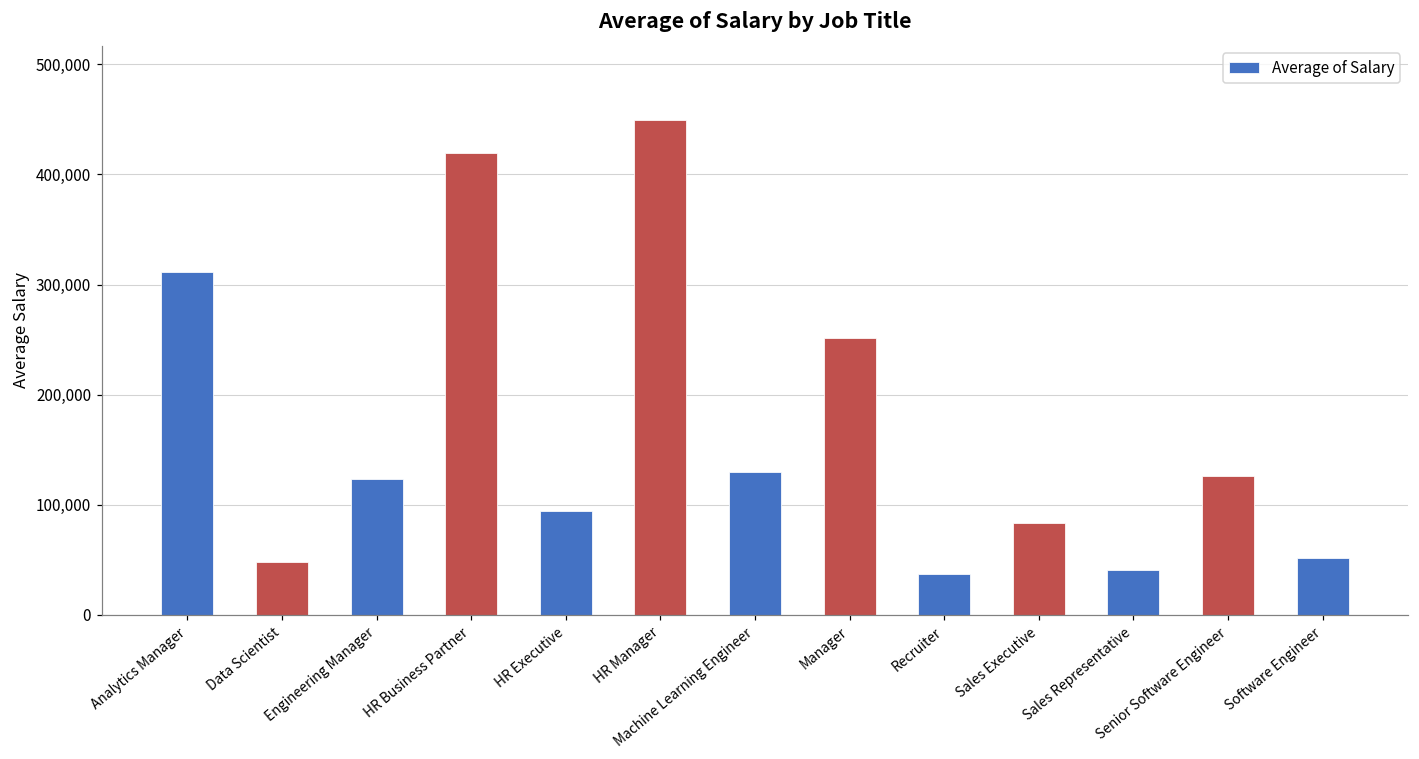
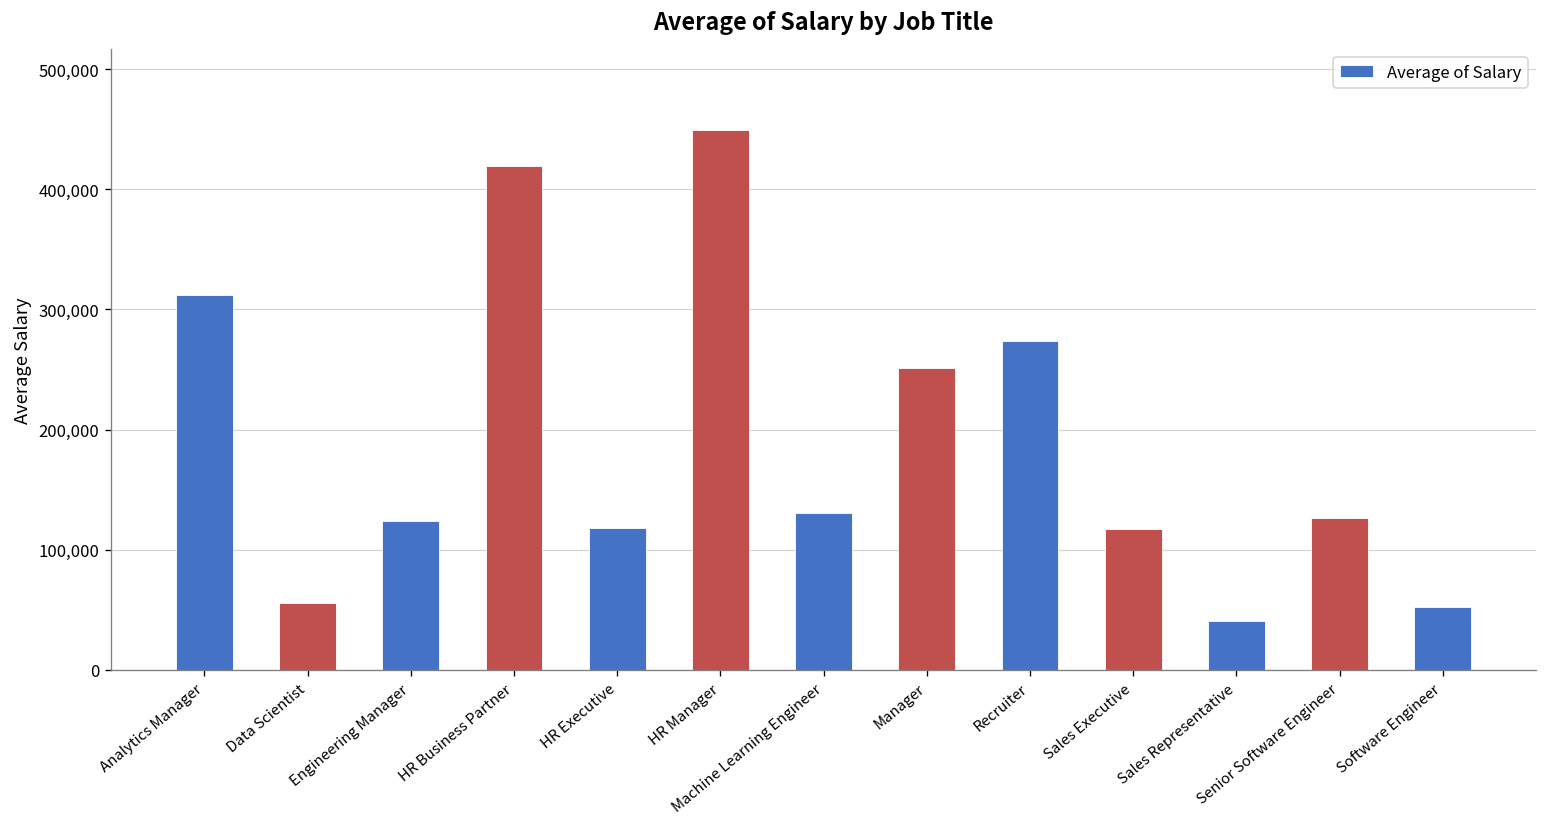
  {
    "Analytics Manager": "312,000",
-   "Data Scientist": "48,000",
+   "Data Scientist": "56,000",
    "Engineering Manager": "124,000",
    "HR Business Partner": "419,000",
-   "HR Executive": "94,000",
+   "HR Executive": "118,000",
    "HR Manager": "449,000",
    "Machine Learning Engineer": "130,000",
    "Manager": "251,000",
-   "Recruiter": "38,000",
-   "Sales Executive": "84,000",
+   "Recruiter": "273,000",
+   "Sales Executive": "117,000",
    "Sales Representative": "41,000",
    "Senior Software Engineer": "126,000",
    "Software Engineer": "52,000"
  }
